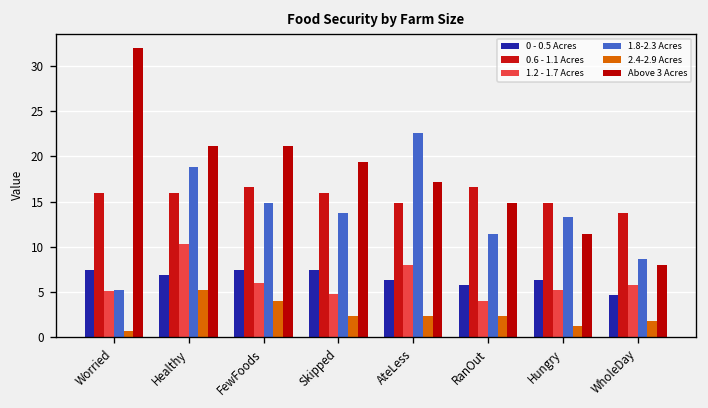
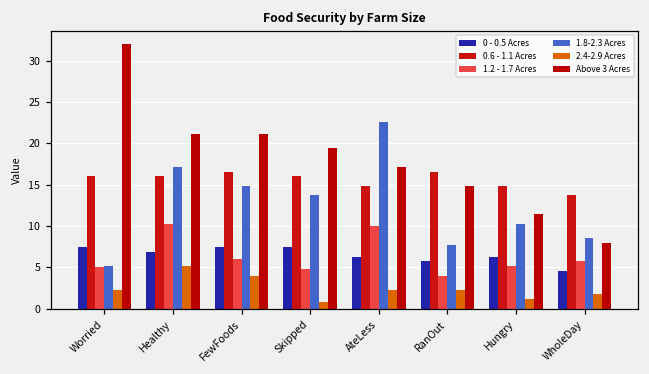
  {
    "0 - 0.5 Acres": {
      "Worried": 7,
      "Healthy": 7,
      "FewFoods": 7,
      "Skipped": 7,
      "AteLess": 6,
      "RanOut": 6,
      "Hungry": 6,
      "WholeDay": 5
    },
    "1.2 - 1.7 Acres": {
      "Worried": 5,
      "Healthy": 10,
      "FewFoods": 6,
      "Skipped": 5,
-     "AteLess": 8,
+     "AteLess": 10,
      "RanOut": 4,
      "Hungry": 5,
      "WholeDay": 6
    },
    "1.8-2.3 Acres": {
      "Worried": 5,
-     "Healthy": 19,
+     "Healthy": 17,
      "FewFoods": 15,
      "Skipped": 14,
      "AteLess": 23,
-     "RanOut": 11,
-     "Hungry": 13,
+     "RanOut": 8,
+     "Hungry": 10,
      "WholeDay": 9
    },
    "2.4-2.9 Acres": {
-     "Worried": 1,
+     "Worried": 2,
      "Healthy": 5,
      "FewFoods": 4,
-     "Skipped": 2,
+     "Skipped": 1,
      "AteLess": 2,
      "RanOut": 2,
      "Hungry": 1,
      "WholeDay": 2
    }
  }
